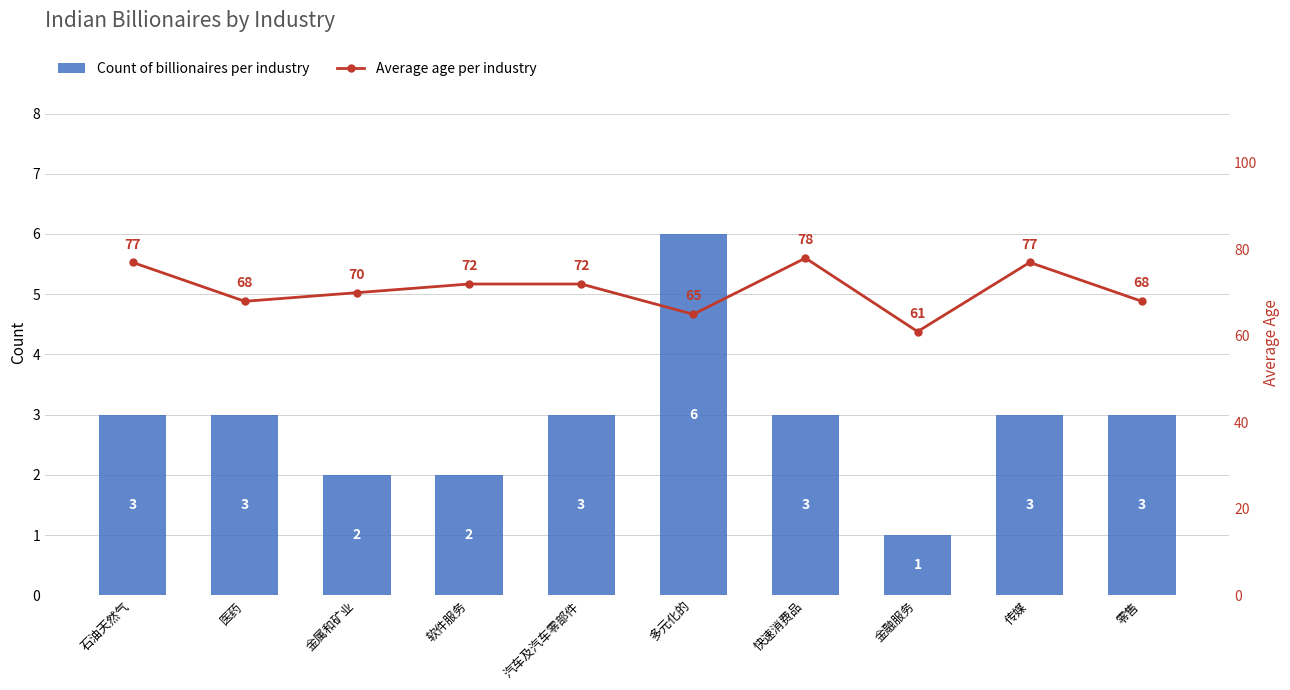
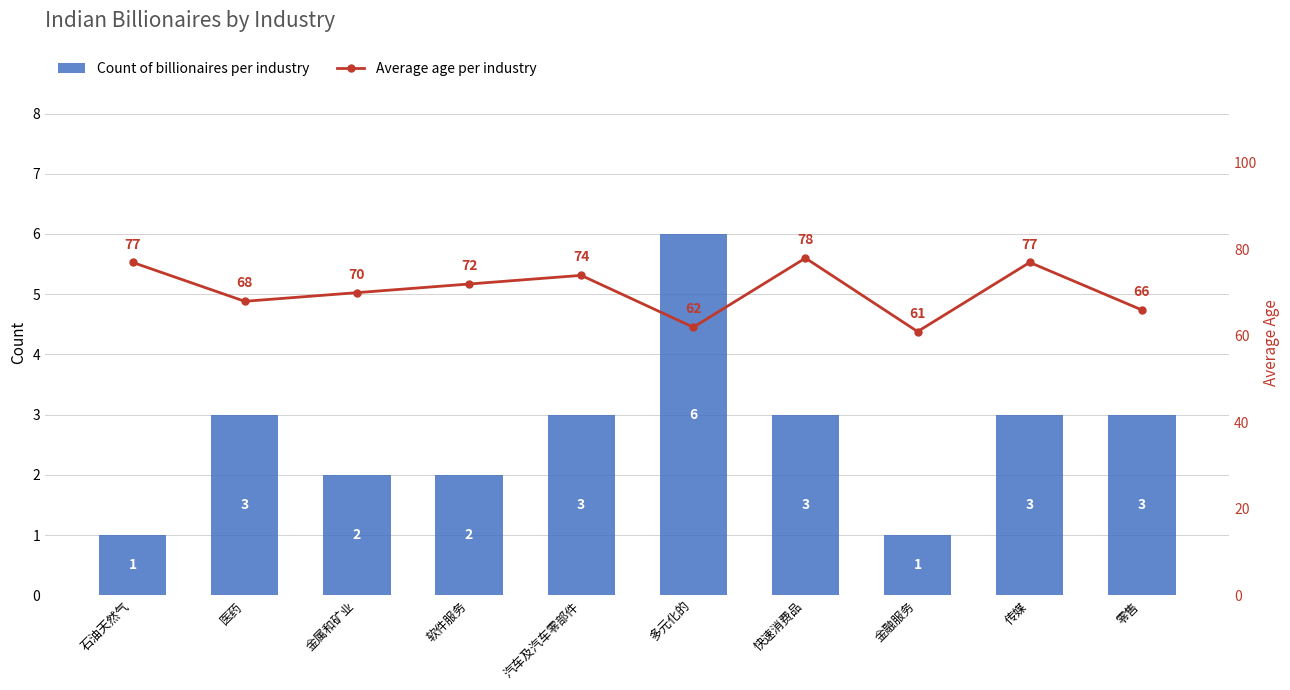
  {
    "Count of billionaires per industry": {
-     "石油天然气": 3,
+     "石油天然气": 1,
      "医药": 3,
      "金属和矿业": 2,
      "软件服务": 2,
      "汽车及汽车零部件": 3,
      "多元化的": 6,
      "快速消费品": 3,
      "金融服务": 1,
      "传媒": 3,
      "零售": 3
    },
    "Average age per industry": {
      "石油天然气": 77,
      "医药": 68,
      "金属和矿业": 70,
      "软件服务": 72,
-     "汽车及汽车零部件": 72,
-     "多元化的": 65,
+     "汽车及汽车零部件": 74,
+     "多元化的": 62,
      "快速消费品": 78,
      "金融服务": 61,
      "传媒": 77,
-     "零售": 68
+     "零售": 66
    }
  }
